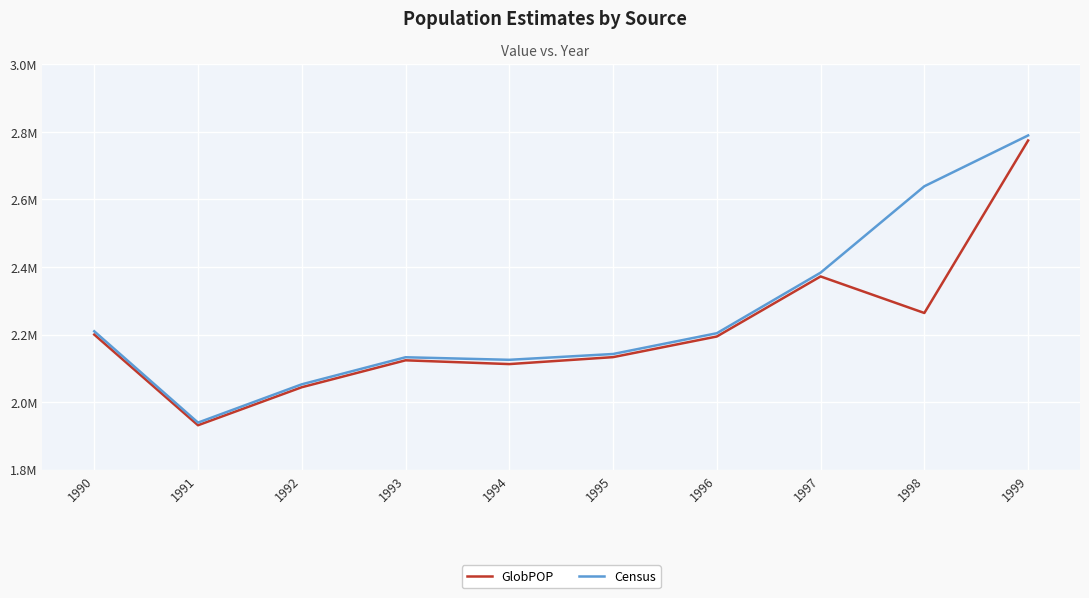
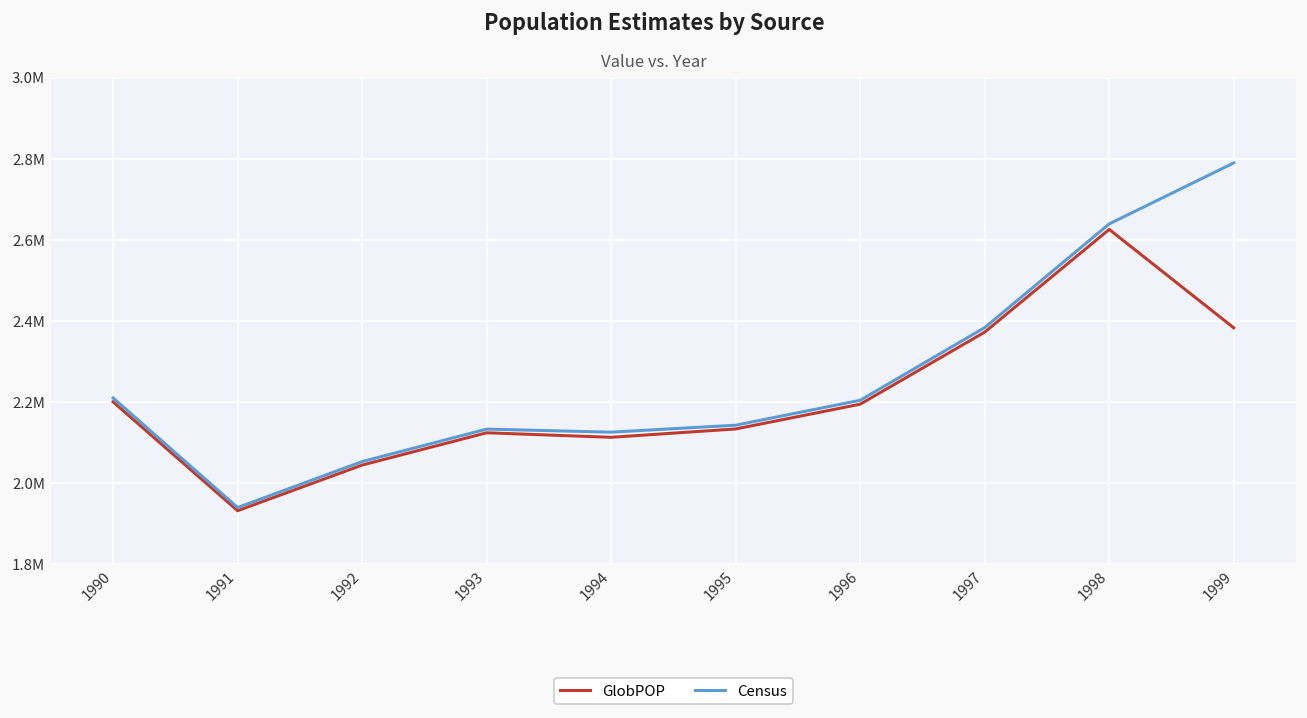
  {
    "GlobPOP": {
      "1990": 2200000,
      "1991": 1930000,
      "1992": 2040000,
      "1993": 2120000,
      "1994": 2110000,
      "1995": 2130000,
      "1996": 2190000,
      "1997": 2370000,
-     "1998": 2260000,
-     "1999": 2770000
+     "1998": 2630000,
+     "1999": 2380000
    },
    "Census": {
      "1990": 2210000,
      "1991": 1940000,
      "1992": 2050000,
      "1993": 2130000,
      "1994": 2130000,
      "1995": 2140000,
      "1996": 2200000,
      "1997": 2380000,
      "1998": 2640000,
      "1999": 2790000
    }
  }
